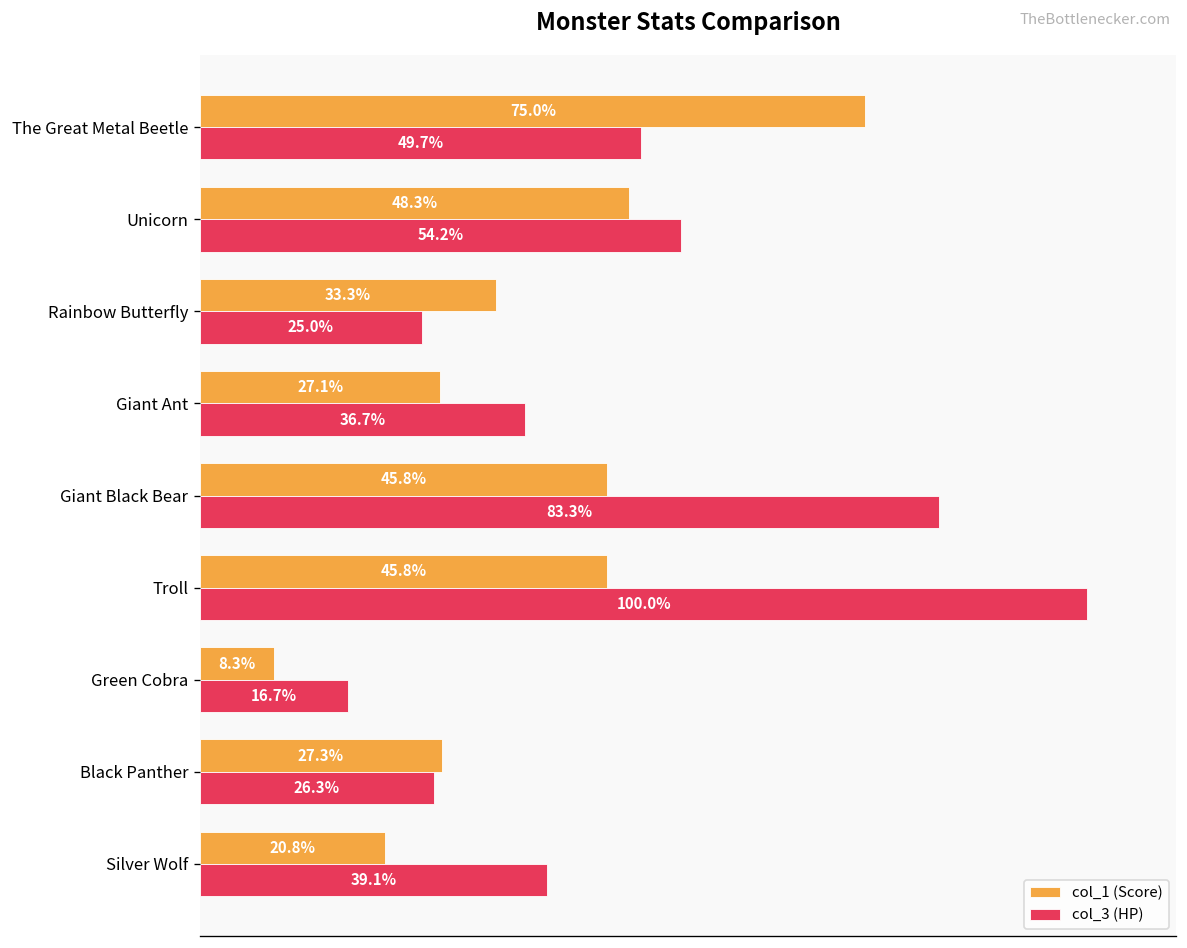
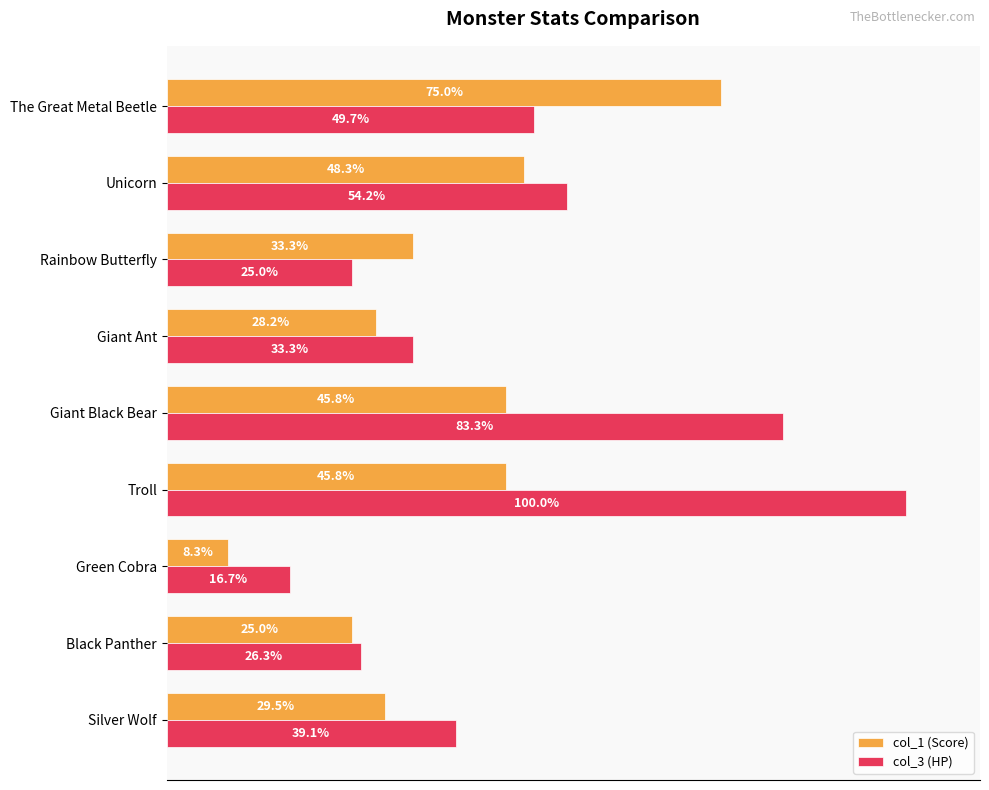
  {
    "col_1 (Score)": {
      "The Great Metal Beetle": "75.0%",
      "Unicorn": "48.3%",
      "Rainbow Butterfly": "33.3%",
-     "Giant Ant": "27.1%",
+     "Giant Ant": "28.2%",
      "Giant Black Bear": "45.8%",
      "Troll": "45.8%",
      "Green Cobra": "8.3%",
-     "Black Panther": "27.3%",
-     "Silver Wolf": "20.8%"
+     "Black Panther": "25.0%",
+     "Silver Wolf": "29.5%"
    },
    "col_3 (HP)": {
      "The Great Metal Beetle": "49.7%",
      "Unicorn": "54.2%",
      "Rainbow Butterfly": "25.0%",
-     "Giant Ant": "36.7%",
+     "Giant Ant": "33.3%",
      "Giant Black Bear": "83.3%",
      "Troll": "100.0%",
      "Green Cobra": "16.7%",
      "Black Panther": "26.3%",
      "Silver Wolf": "39.1%"
    }
  }
